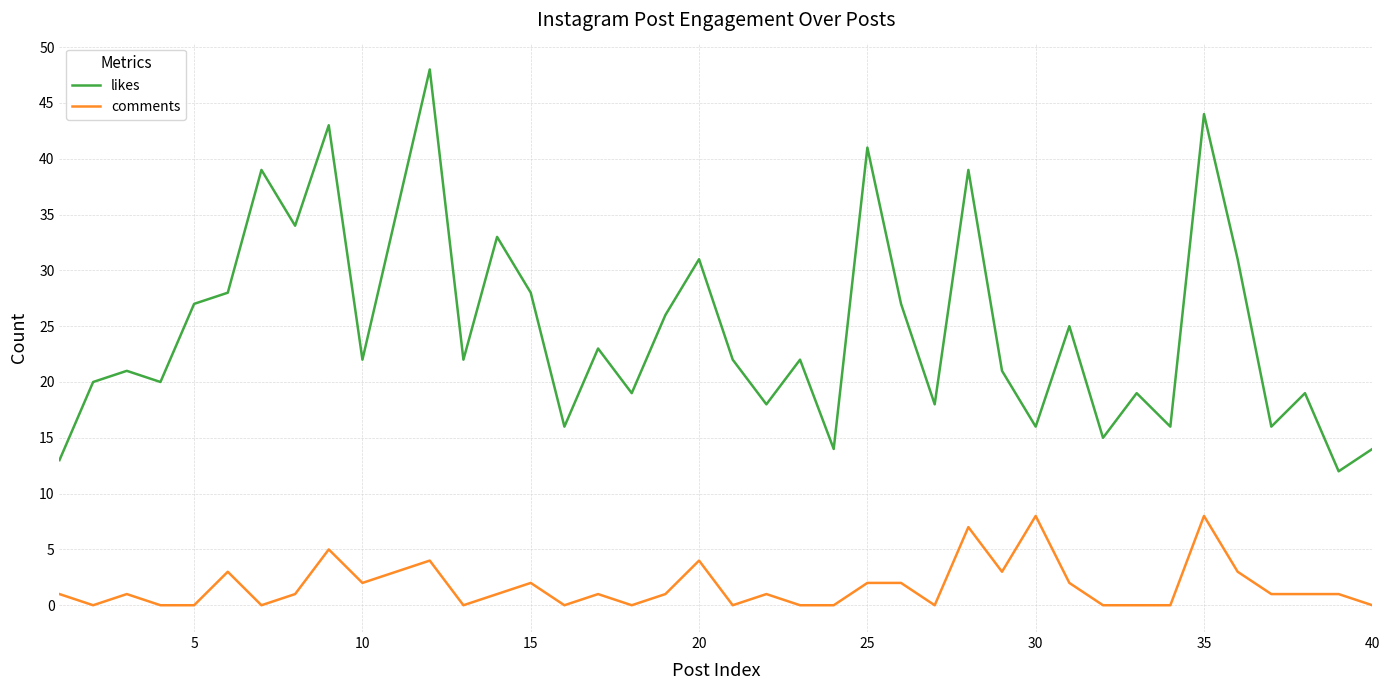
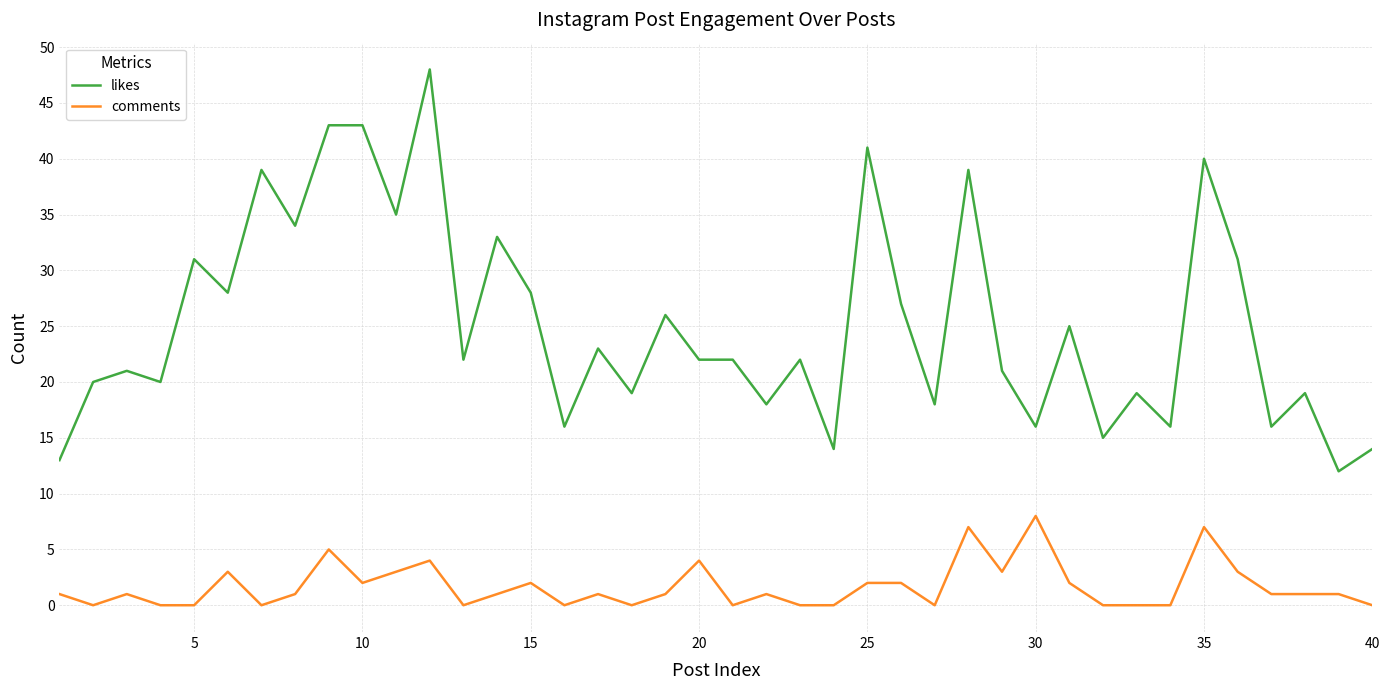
  {
    "likes": {
-     "5": 27,
-     "10": 22,
+     "5": 31,
+     "10": 43,
      "15": 28,
-     "20": 31,
+     "20": 22,
      "25": 41,
      "30": 16,
-     "35": 44,
+     "35": 40,
      "40": 14
    },
    "comments": {
      "5": 0,
      "10": 2,
      "15": 2,
      "20": 4,
      "25": 2,
      "30": 8,
-     "35": 8,
+     "35": 7,
      "40": 0
    }
  }
